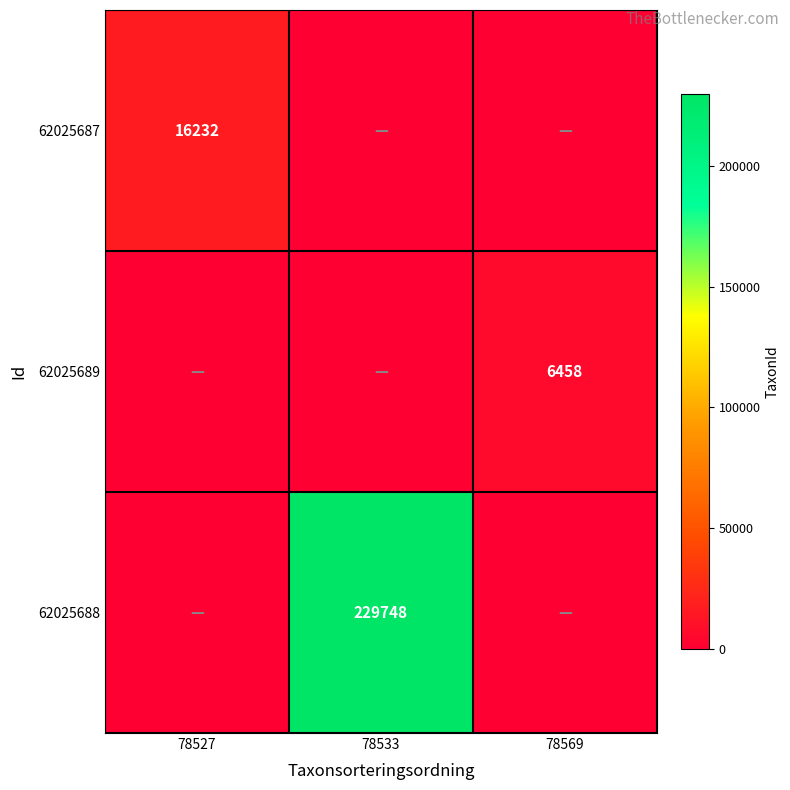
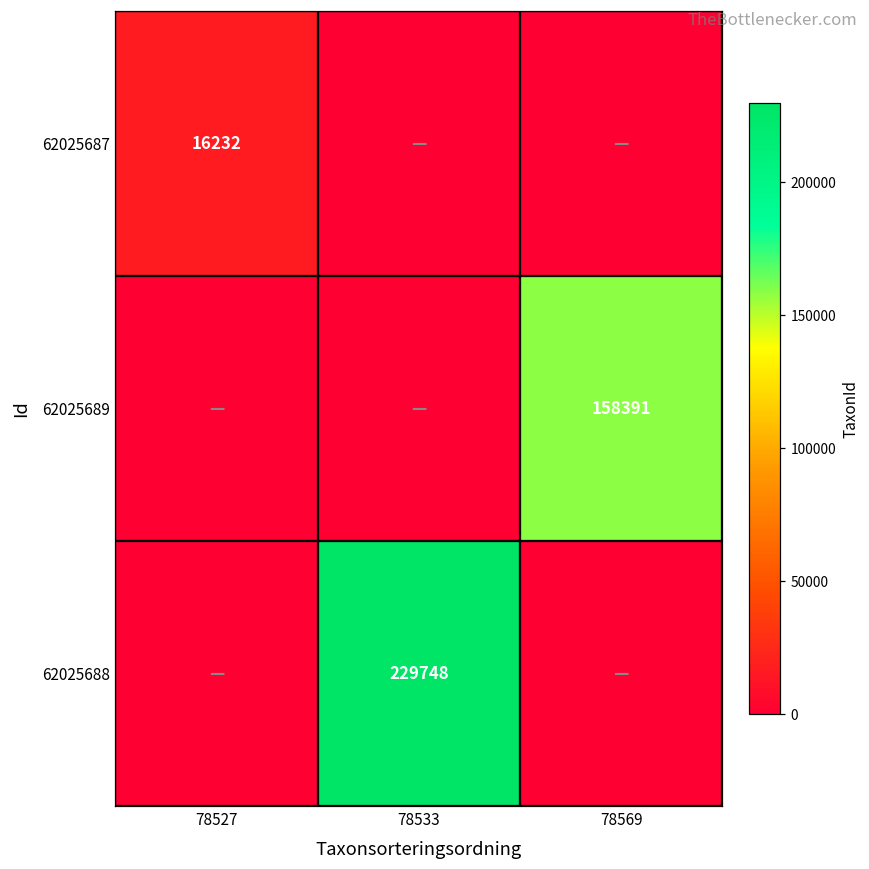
  {
    "62025687": {
      "78527": 16232
    },
    "62025689": {
-     "78569": 6458
+     "78569": 158391
    },
    "62025688": {
      "78533": 229748
    }
  }
